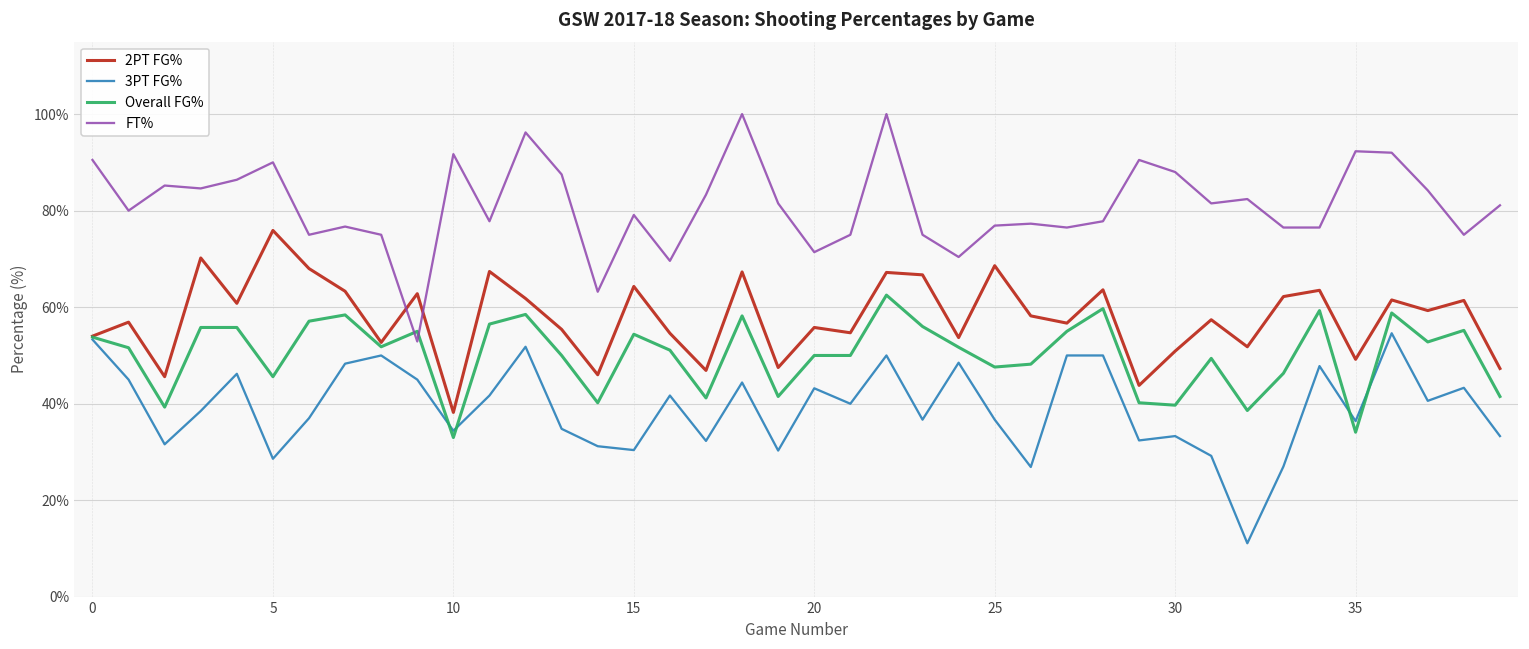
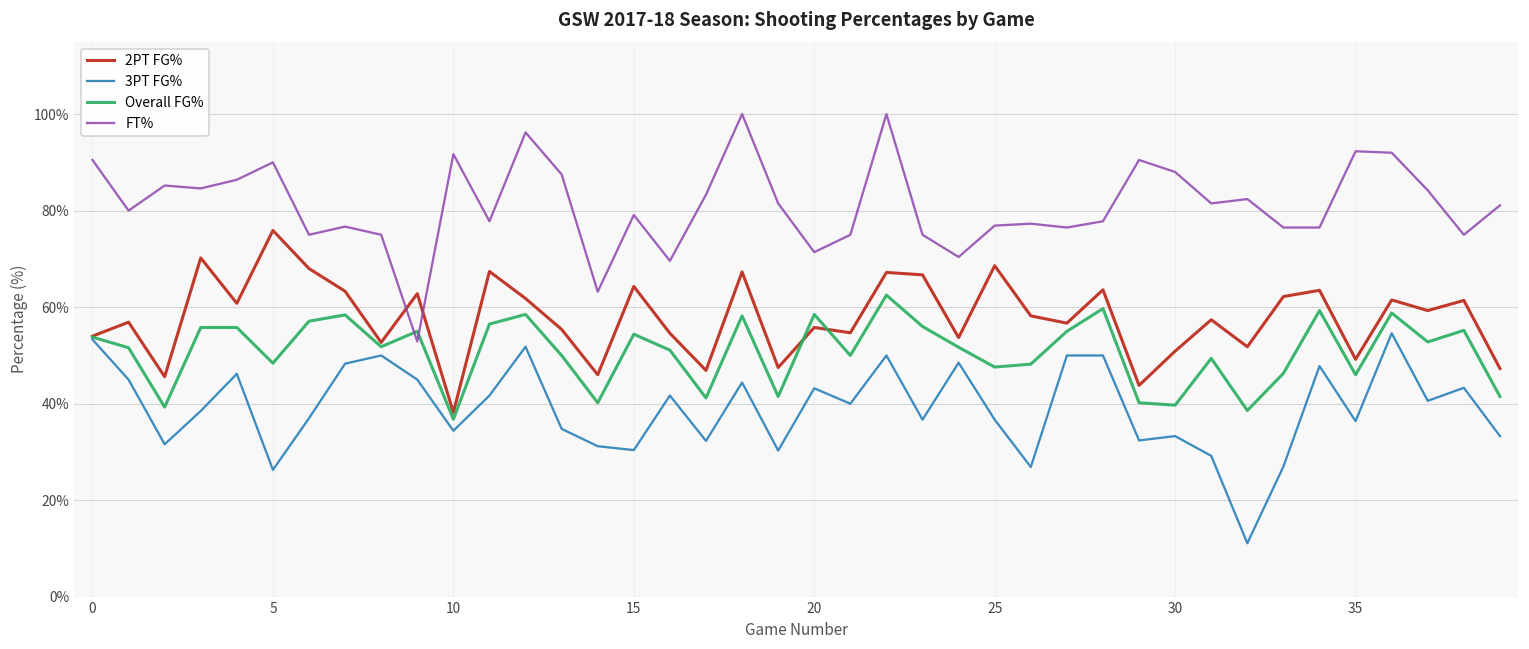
  {
    "2PT FG%": {
      "5": "76%",
      "10": "38%",
      "15": "64%",
      "20": "56%",
      "25": "69%",
      "30": "51%",
      "35": "49%"
    },
    "3PT FG%": {
-     "5": "29%",
+     "5": "26%",
      "10": "34%",
      "15": "30%",
      "20": "43%",
      "25": "37%",
      "30": "33%",
      "35": "36%"
    },
    "Overall FG%": {
-     "5": "46%",
-     "10": "33%",
+     "5": "48%",
+     "10": "37%",
      "15": "54%",
-     "20": "50%",
+     "20": "59%",
      "25": "48%",
      "30": "40%",
-     "35": "34%"
+     "35": "46%"
    },
    "FT%": {
      "0": "91%",
      "5": "90%",
      "10": "92%",
      "15": "79%",
      "20": "71%",
      "25": "77%",
      "30": "88%",
      "35": "92%"
    }
  }
